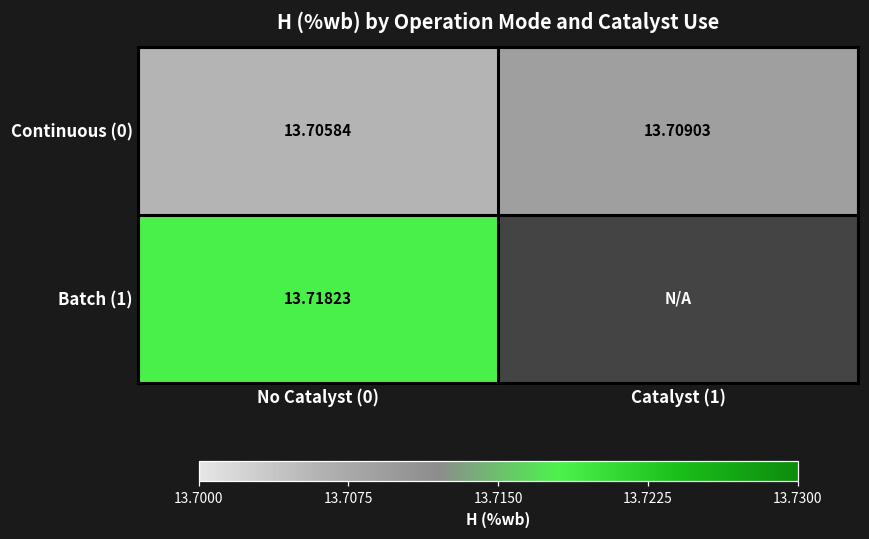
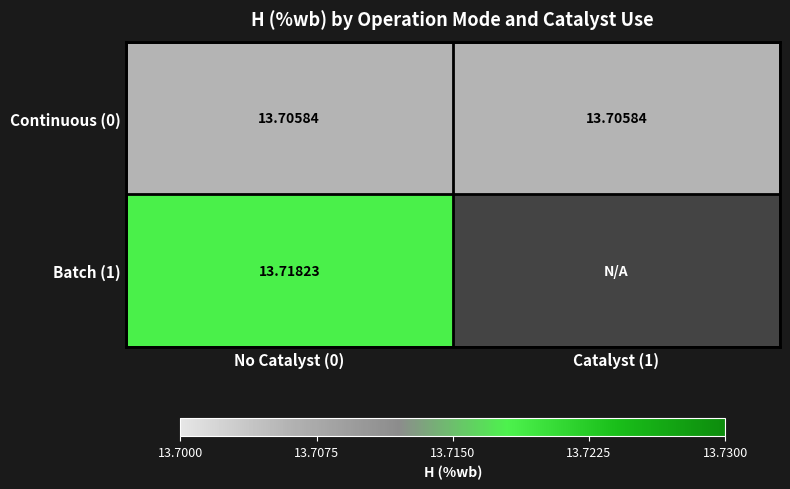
  {
    "Continuous (0)": {
      "No Catalyst (0)": 13.70584,
-     "Catalyst (1)": 13.70903
+     "Catalyst (1)": 13.70584
    },
    "Batch (1)": {
      "No Catalyst (0)": 13.71823
    }
  }
